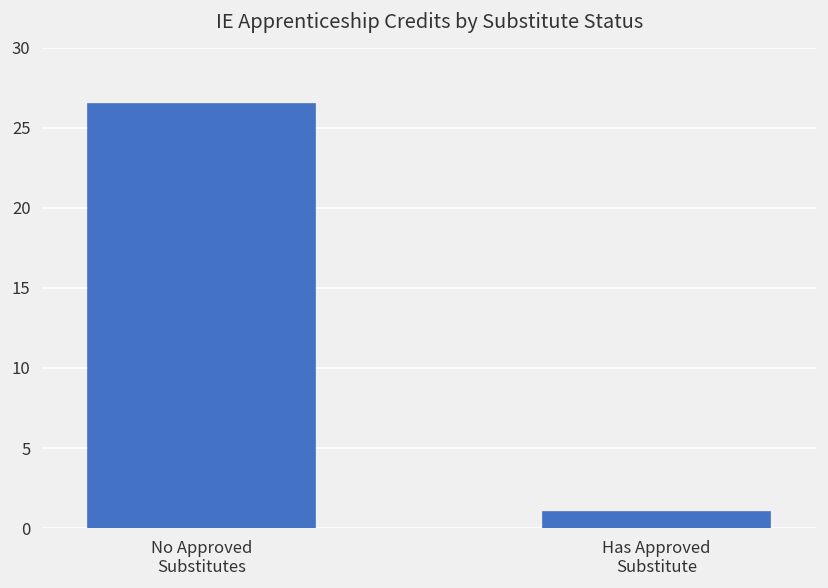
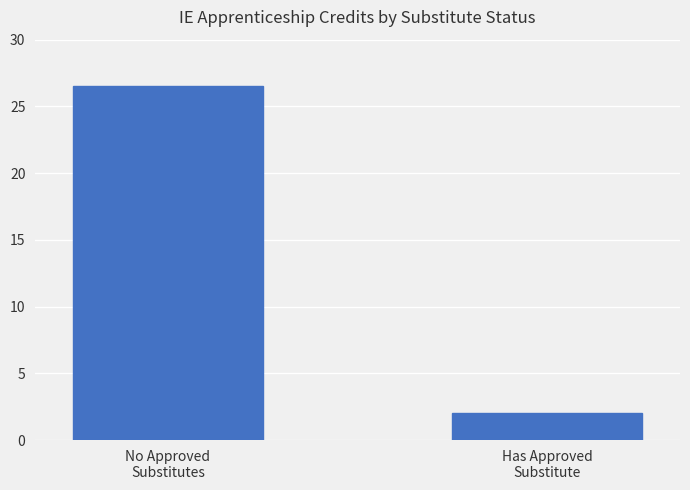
  {
    "No Approved Substitutes": 26.5,
-   "Has Approved Substitute": 1
+   "Has Approved Substitute": 2
  }
